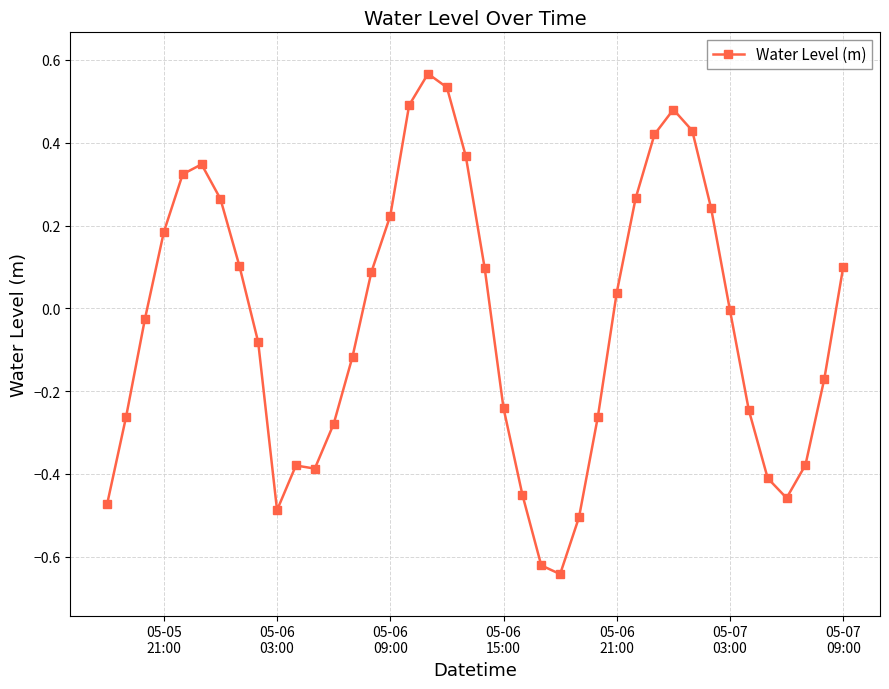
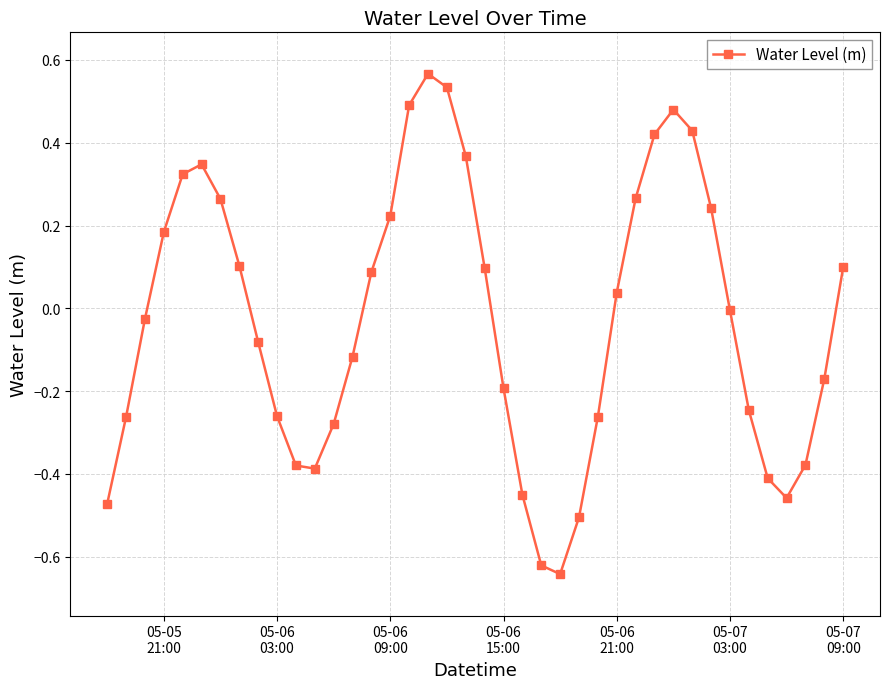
  {
    "05-05 21:00": 0.18,
-   "05-06 03:00": -0.49,
+   "05-06 03:00": -0.26,
    "05-06 09:00": 0.22,
-   "05-06 15:00": -0.24,
+   "05-06 15:00": -0.19,
    "05-06 21:00": 0.04,
    "05-07 03:00": 0.00,
    "05-07 09:00": 0.10
  }
